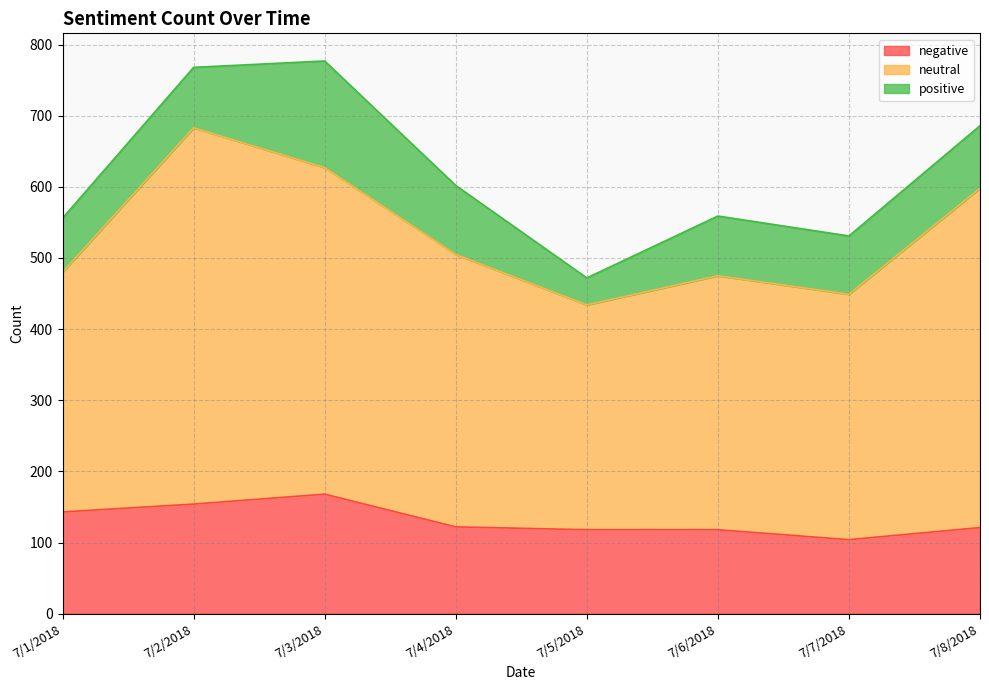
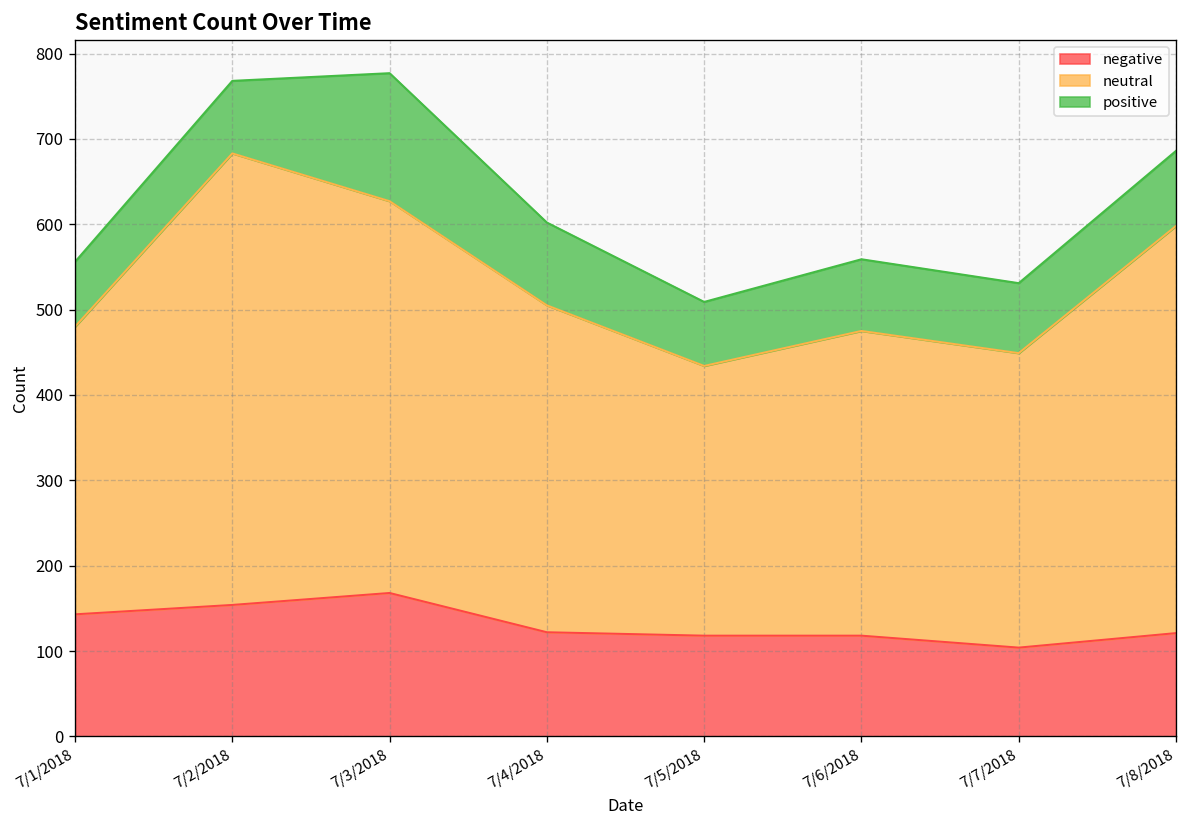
  {
    "negative": {
      "7/1/2018": 140,
      "7/2/2018": 150,
      "7/3/2018": 170,
      "7/4/2018": 120,
      "7/5/2018": 120,
      "7/6/2018": 120,
      "7/7/2018": 100,
      "7/8/2018": 120
    },
    "neutral": {
      "7/1/2018": 340,
      "7/2/2018": 530,
      "7/3/2018": 460,
      "7/4/2018": 380,
      "7/5/2018": 320,
      "7/6/2018": 360,
      "7/7/2018": 350,
      "7/8/2018": 480
    },
    "positive": {
      "7/1/2018": 80,
      "7/2/2018": 90,
      "7/3/2018": 150,
      "7/4/2018": 100,
-     "7/5/2018": 40,
+     "7/5/2018": 80,
      "7/6/2018": 80,
      "7/7/2018": 80,
      "7/8/2018": 90
    }
  }
